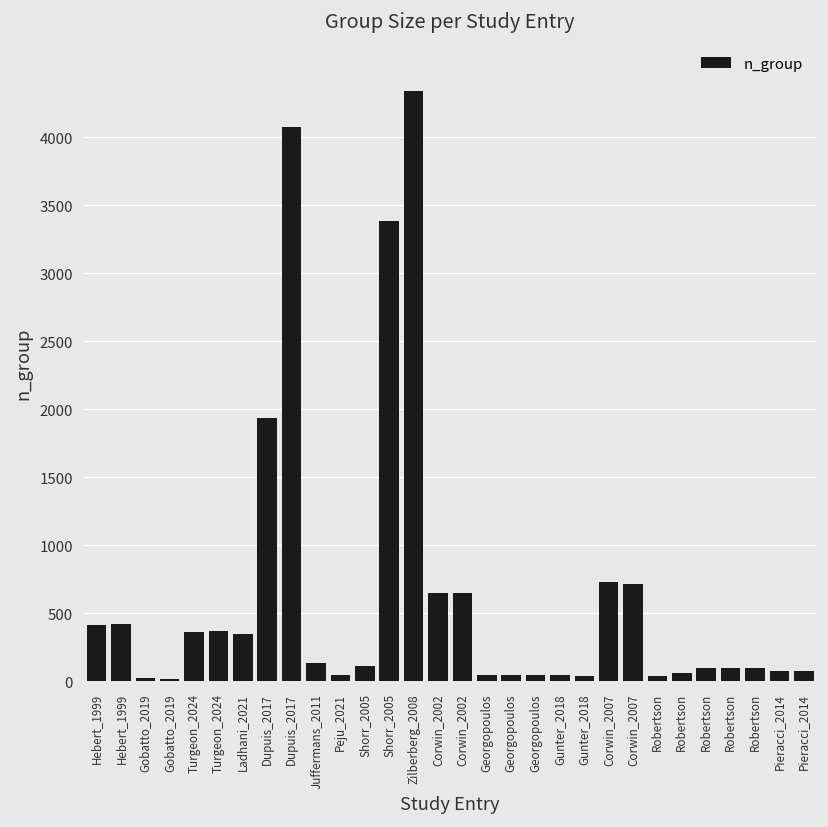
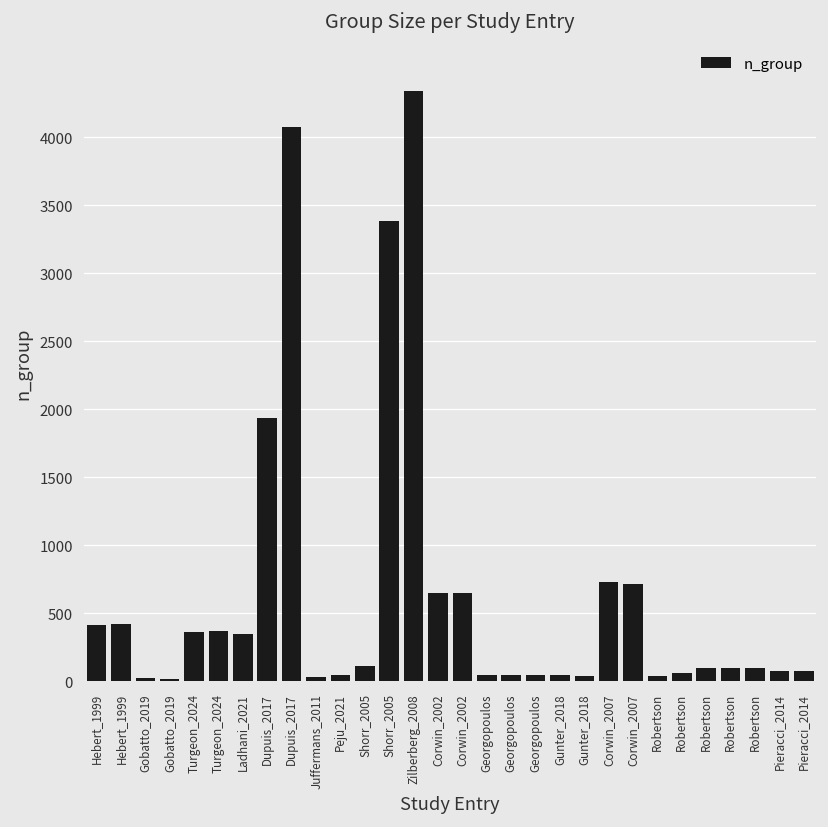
  {
    "Ladhani_2021": 350,
-   "Juffermans_2011": 130,
+   "Juffermans_2011": 40,
    "Peju_2021": 50,
    "Zilberberg_2008": 4340
  }
